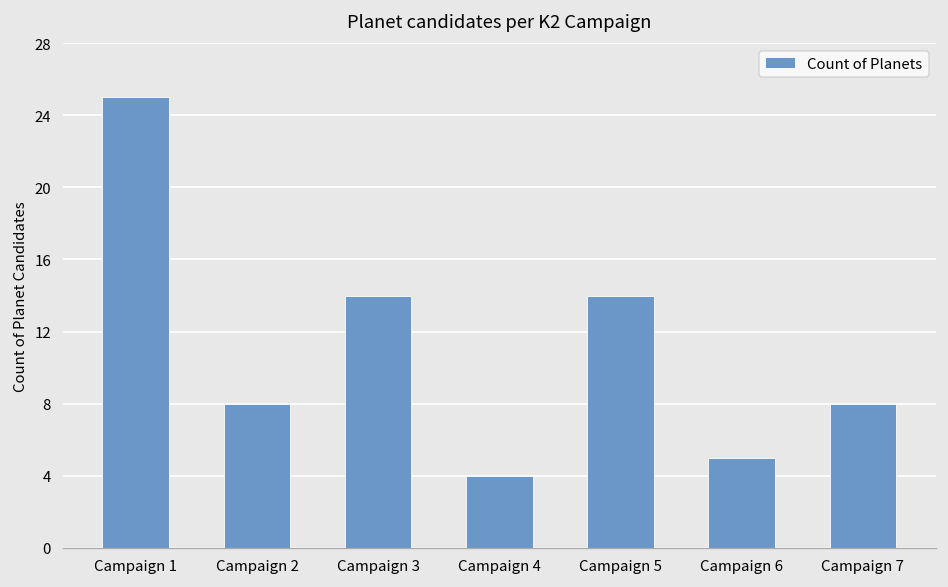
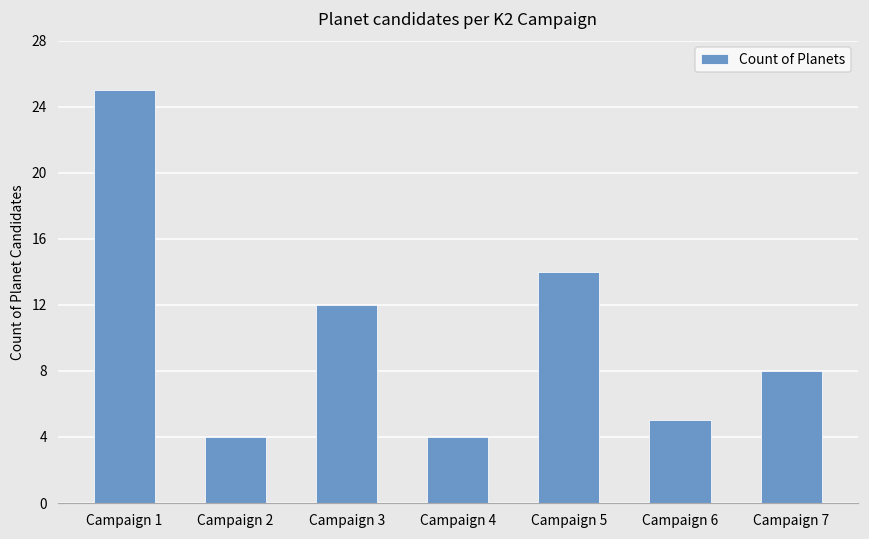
  {
    "Campaign 1": 25,
-   "Campaign 2": 8,
-   "Campaign 3": 14,
+   "Campaign 2": 4,
+   "Campaign 3": 12,
    "Campaign 4": 4,
    "Campaign 5": 14,
    "Campaign 6": 5,
    "Campaign 7": 8
  }
